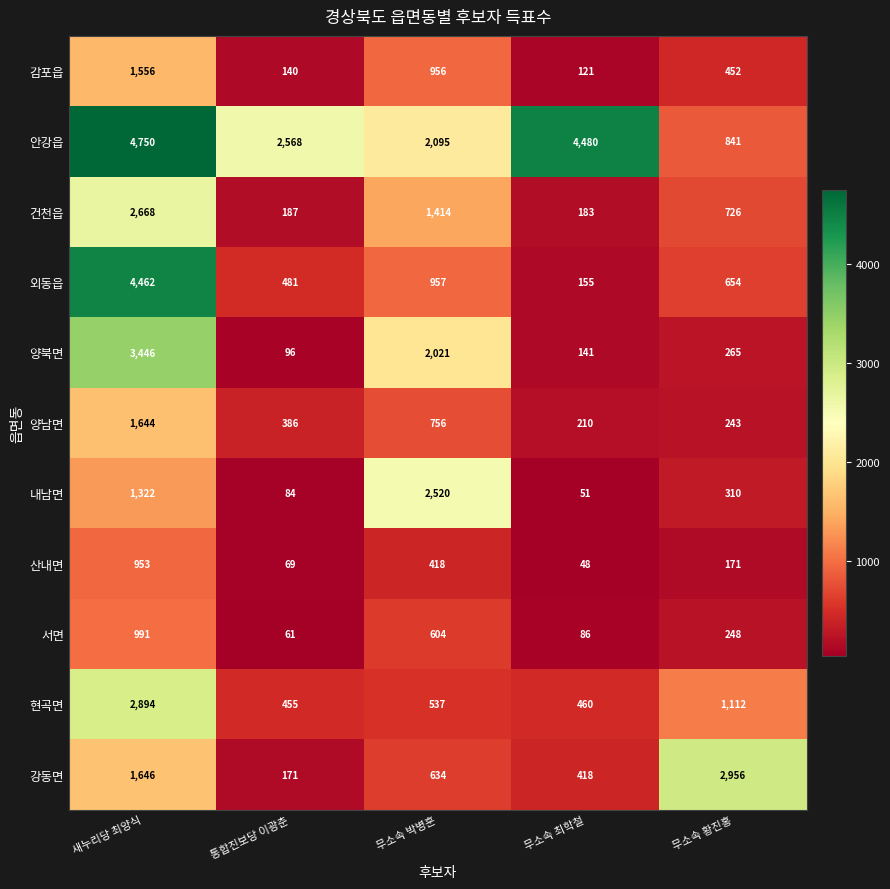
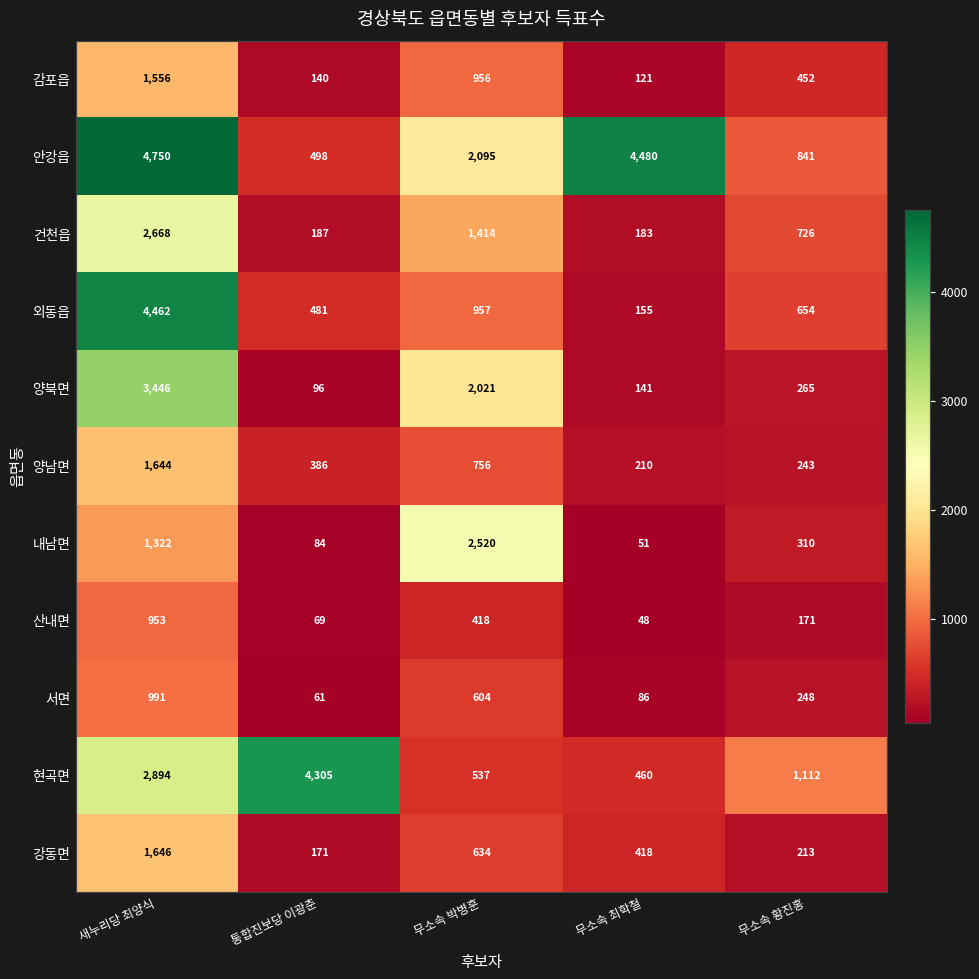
  {
    "감포읍": {
      "새누리당 최양식": "1,556",
      "통합진보당 이광춘": "140",
      "무소속 박병훈": "956",
      "무소속 최학철": "121",
      "무소속 황진홍": "452"
    },
    "안강읍": {
      "새누리당 최양식": "4,750",
-     "통합진보당 이광춘": "2,568",
+     "통합진보당 이광춘": "498",
      "무소속 박병훈": "2,095",
      "무소속 최학철": "4,480",
      "무소속 황진홍": "841"
    },
    "건천읍": {
      "새누리당 최양식": "2,668",
      "통합진보당 이광춘": "187",
      "무소속 박병훈": "1,414",
      "무소속 최학철": "183",
      "무소속 황진홍": "726"
    },
    "외동읍": {
      "새누리당 최양식": "4,462",
      "통합진보당 이광춘": "481",
      "무소속 박병훈": "957",
      "무소속 최학철": "155",
      "무소속 황진홍": "654"
    },
    "양북면": {
      "새누리당 최양식": "3,446",
      "통합진보당 이광춘": "96",
      "무소속 박병훈": "2,021",
      "무소속 최학철": "141",
      "무소속 황진홍": "265"
    },
    "양남면": {
      "새누리당 최양식": "1,644",
      "통합진보당 이광춘": "386",
      "무소속 박병훈": "756",
      "무소속 최학철": "210",
      "무소속 황진홍": "243"
    },
    "내남면": {
      "새누리당 최양식": "1,322",
      "통합진보당 이광춘": "84",
      "무소속 박병훈": "2,520",
      "무소속 최학철": "51",
      "무소속 황진홍": "310"
    },
    "산내면": {
      "새누리당 최양식": "953",
      "통합진보당 이광춘": "69",
      "무소속 박병훈": "418",
      "무소속 최학철": "48",
      "무소속 황진홍": "171"
    },
    "서면": {
      "새누리당 최양식": "991",
      "통합진보당 이광춘": "61",
      "무소속 박병훈": "604",
      "무소속 최학철": "86",
      "무소속 황진홍": "248"
    },
    "현곡면": {
      "새누리당 최양식": "2,894",
-     "통합진보당 이광춘": "455",
+     "통합진보당 이광춘": "4,305",
      "무소속 박병훈": "537",
      "무소속 최학철": "460",
      "무소속 황진홍": "1,112"
    },
    "강동면": {
      "새누리당 최양식": "1,646",
      "통합진보당 이광춘": "171",
      "무소속 박병훈": "634",
      "무소속 최학철": "418",
-     "무소속 황진홍": "2,956"
+     "무소속 황진홍": "213"
    }
  }
